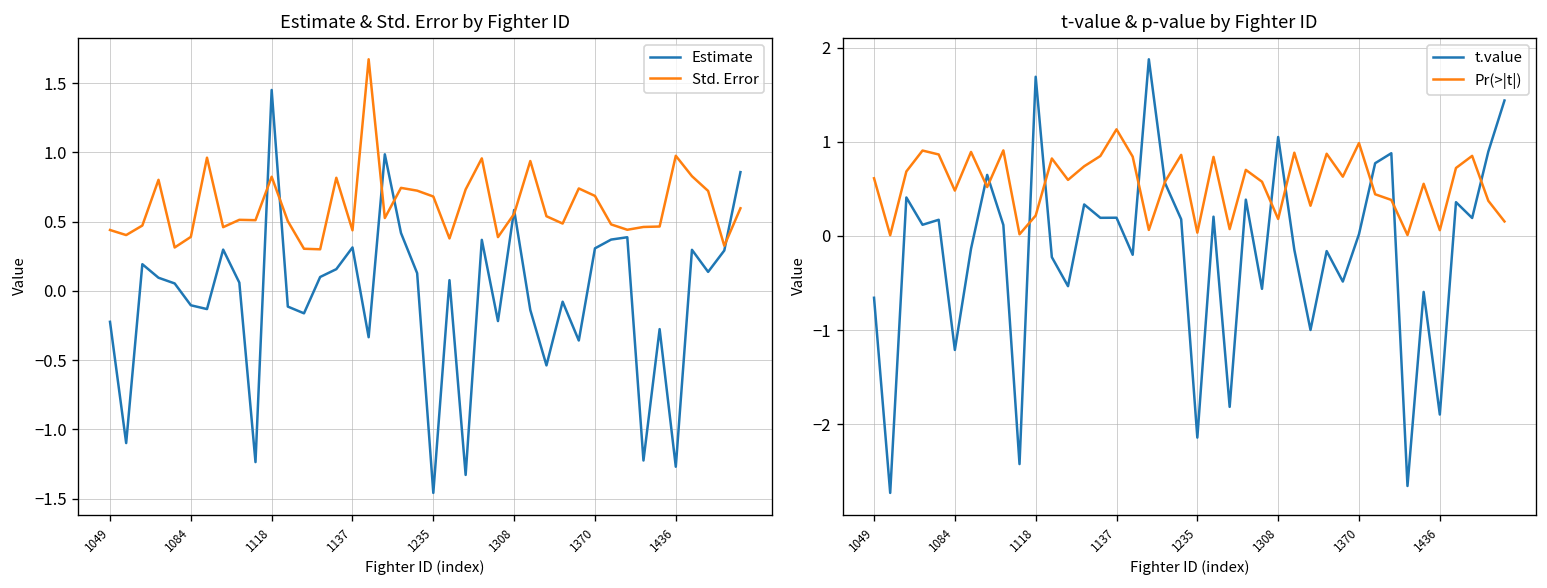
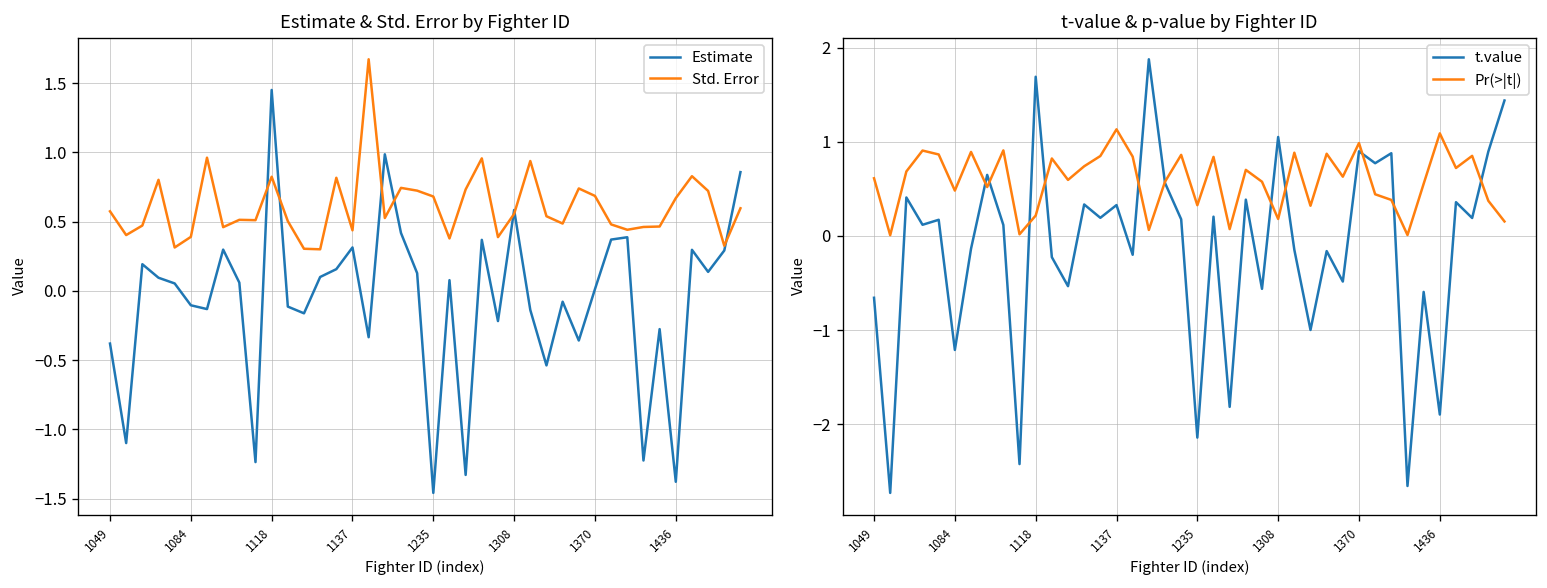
  {
    "Estimate & Std. Error by Fighter ID": {
      "Estimate": {
-       "1049": -0.22,
+       "1049": -0.38,
        "1084": -0.10,
        "1118": 1.45,
        "1137": 0.31,
        "1235": -1.46,
        "1308": 0.58,
-       "1370": 0.31,
-       "1436": -1.27
+       "1370": 0.01,
+       "1436": -1.38
      },
      "Std. Error": {
-       "1049": 0.44,
+       "1049": 0.57,
        "1084": 0.39,
        "1118": 0.82,
        "1137": 0.44,
        "1235": 0.68,
        "1308": 0.56,
        "1370": 0.69,
-       "1436": 0.97
+       "1436": 0.67
      }
    },
    "t-value & p-value by Fighter ID": {
      "t.value": {
        "1049": -0.7,
        "1084": -1.2,
        "1118": 1.7,
-       "1137": 0.2,
+       "1137": 0.3,
        "1235": -2.1,
        "1308": 1.1,
-       "1370": 0.0,
+       "1370": 0.9,
        "1436": -1.9
      },
      "Pr(>|t|)": {
        "1049": 0.6,
        "1084": 0.5,
        "1118": 0.2,
        "1137": 1.1,
-       "1235": 0.0,
+       "1235": 0.3,
        "1308": 0.2,
        "1370": 1.0,
-       "1436": 0.1
+       "1436": 1.1
      }
    }
  }
